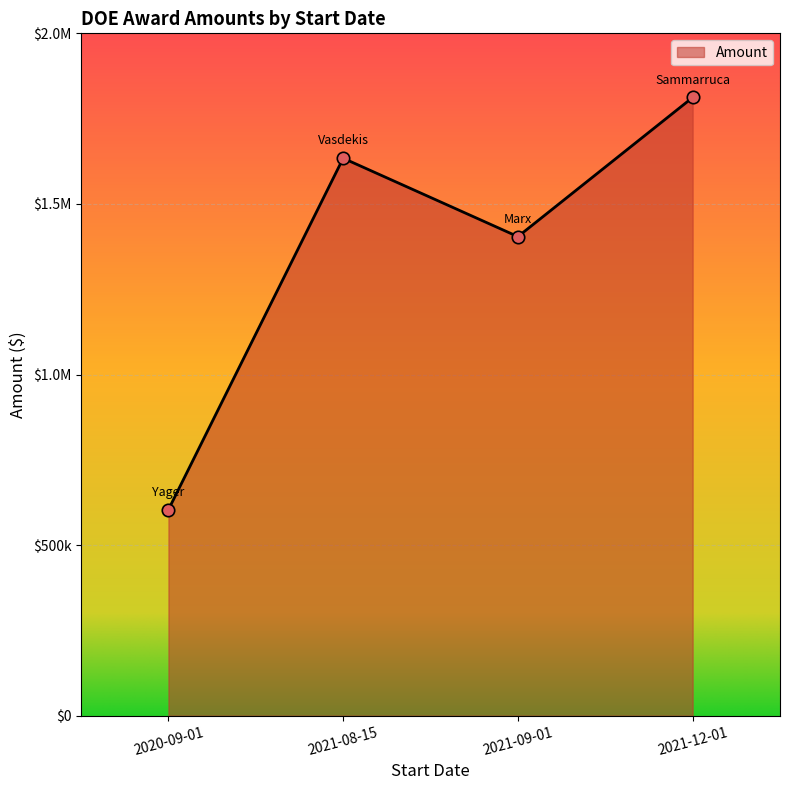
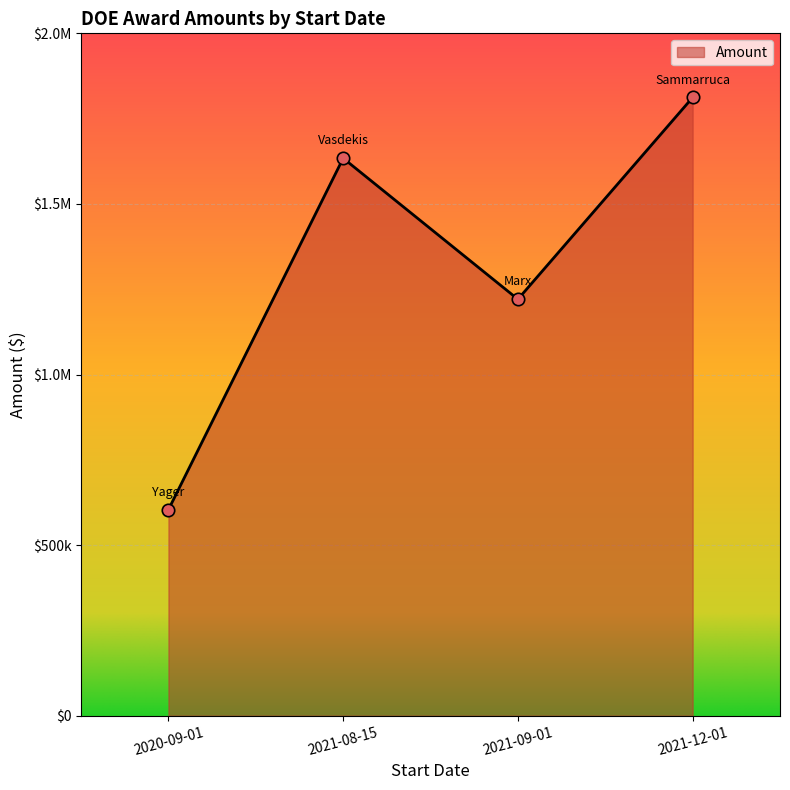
  {
    "2020-09-01": "$600000",
    "2021-08-15": "$1630000",
-   "2021-09-01": "$1400000",
+   "2021-09-01": "$1220000",
    "2021-12-01": "$1810000"
  }
